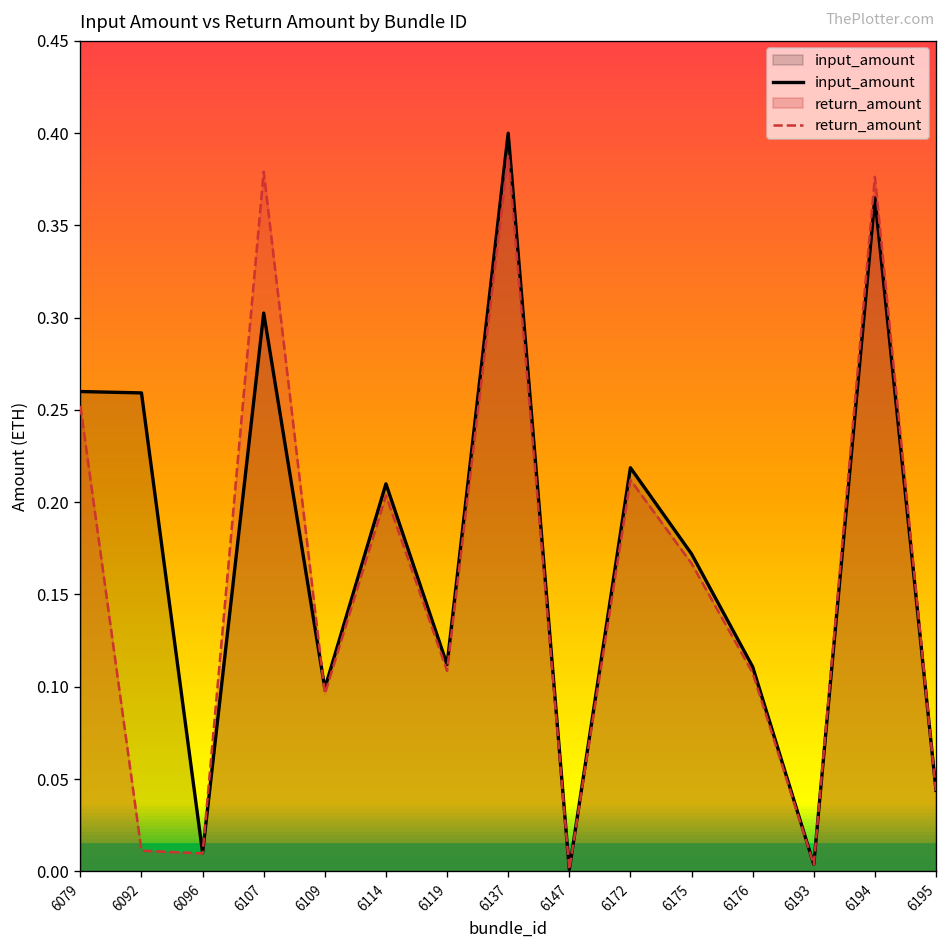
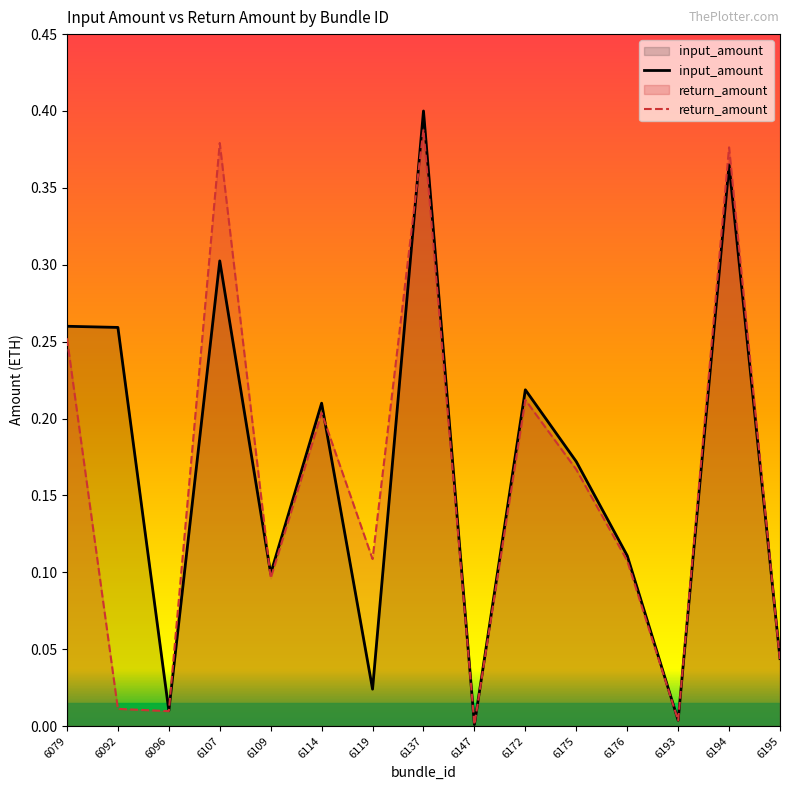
  {
    "input_amount": {
      "6079": 0.260,
      "6092": 0.259,
      "6107": 0.303,
      "6109": 0.099,
      "6114": 0.210,
-     "6119": 0.112,
+     "6119": 0.024,
      "6137": 0.400,
      "6172": 0.219,
      "6175": 0.172,
      "6176": 0.111,
      "6194": 0.365
    },
    "return_amount": {
      "6079": 0.252,
      "6107": 0.379,
      "6109": 0.096,
      "6114": 0.204,
      "6119": 0.109,
      "6137": 0.388,
      "6172": 0.212,
      "6175": 0.167,
      "6176": 0.108,
      "6194": 0.376
    }
  }
